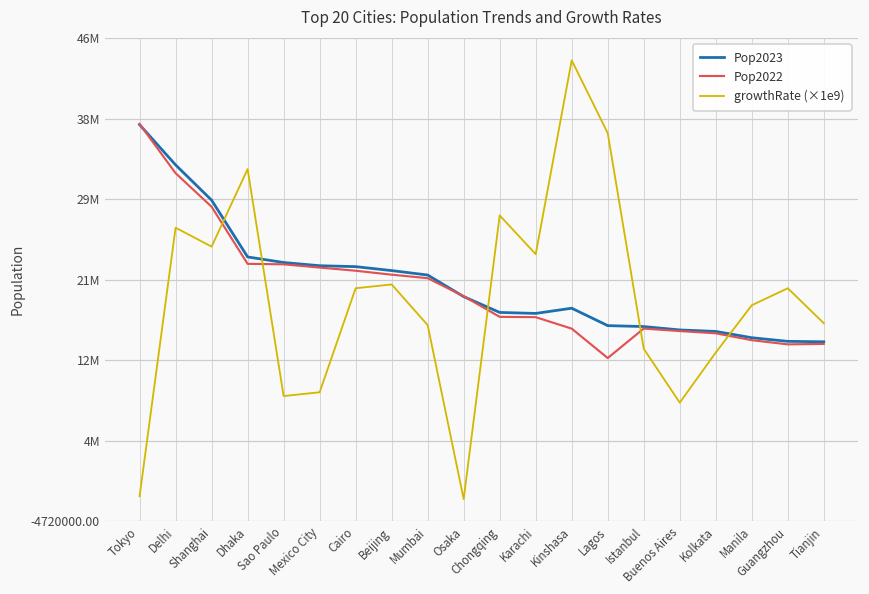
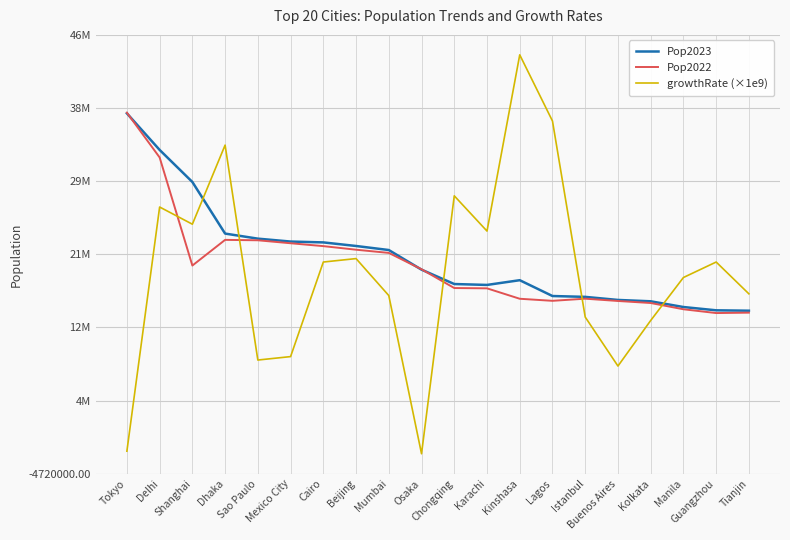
  {
    "Pop2023": {
      "Delhi": 33000000,
      "Shanghai": 29000000,
      "Dhaka": 23000000,
      "Cairo": 22000000,
      "Beijing": 22000000,
      "Mumbai": 21000000,
      "Chongqing": 17000000,
      "Karachi": 17000000,
      "Kinshasa": 18000000,
      "Lagos": 16000000,
      "Guangzhou": 14000000
    },
    "Pop2022": {
      "Delhi": 32000000,
-     "Shanghai": 29000000,
+     "Shanghai": 19000000,
      "Dhaka": 22000000,
      "Cairo": 22000000,
      "Beijing": 21000000,
      "Mumbai": 21000000,
      "Chongqing": 17000000,
      "Karachi": 17000000,
      "Kinshasa": 16000000,
-     "Lagos": 13000000,
+     "Lagos": 15000000,
      "Guangzhou": 14000000
    },
    "growthRate (×1e9)": {
      "Tokyo": -2000000,
      "Delhi": 26000000,
      "Shanghai": 24000000,
-     "Dhaka": 33000000,
+     "Dhaka": 34000000,
      "Sao Paulo": 9000000,
      "Mexico City": 9000000,
      "Cairo": 20000000,
      "Beijing": 20000000,
      "Mumbai": 16000000,
      "Osaka": -2000000,
      "Chongqing": 28000000,
      "Karachi": 24000000,
      "Kinshasa": 44000000,
      "Lagos": 36000000,
      "Istanbul": 14000000,
      "Buenos Aires": 8000000,
      "Kolkata": 13000000,
      "Manila": 18000000,
      "Guangzhou": 20000000,
      "Tianjin": 16000000
    }
  }
